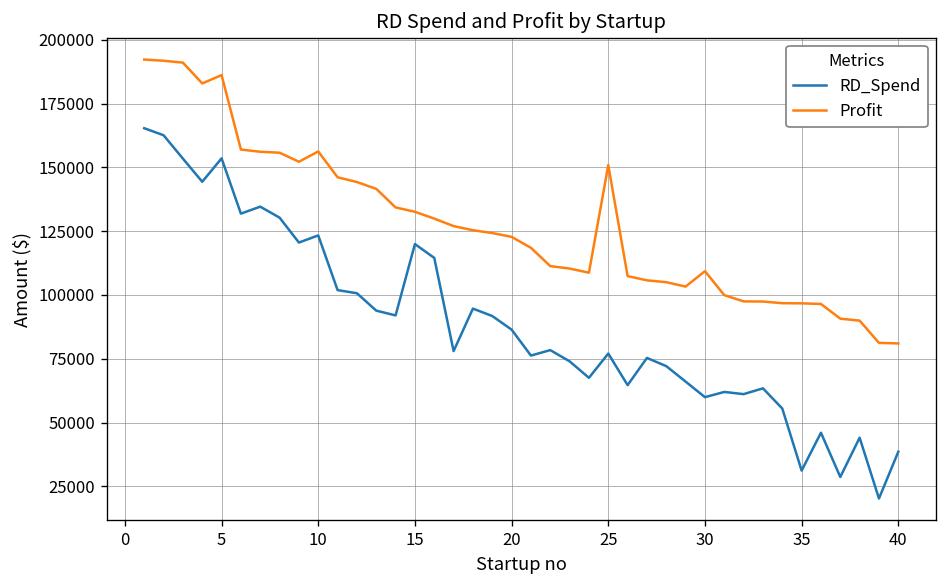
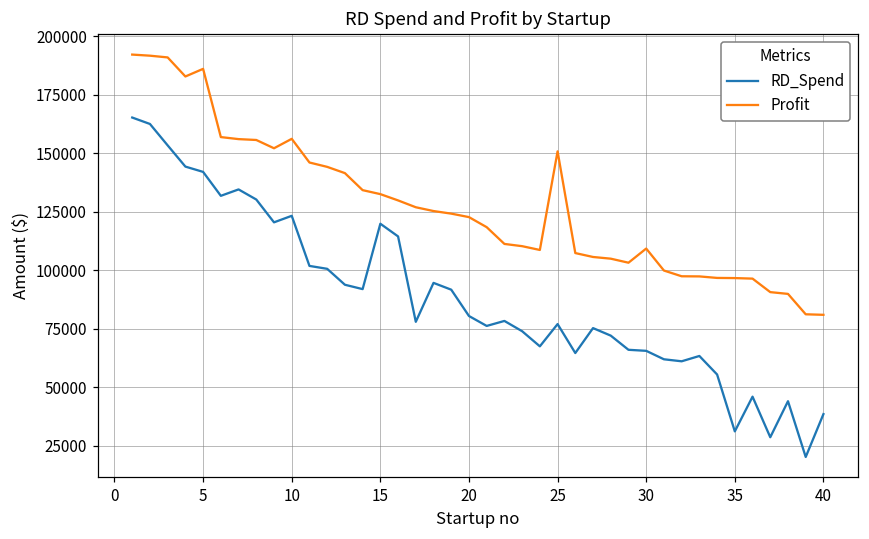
  {
    "RD_Spend": {
-     "5": 154000,
+     "5": 142000,
      "10": 123000,
      "15": 120000,
-     "20": 86000,
+     "20": 80000,
      "25": 77000,
-     "30": 60000,
+     "30": 66000,
      "35": 31000,
      "40": 39000
    },
    "Profit": {
      "5": 186000,
      "10": 156000,
      "15": 133000,
      "20": 123000,
      "25": 151000,
      "30": 109000,
      "35": 97000,
      "40": 81000
    }
  }
